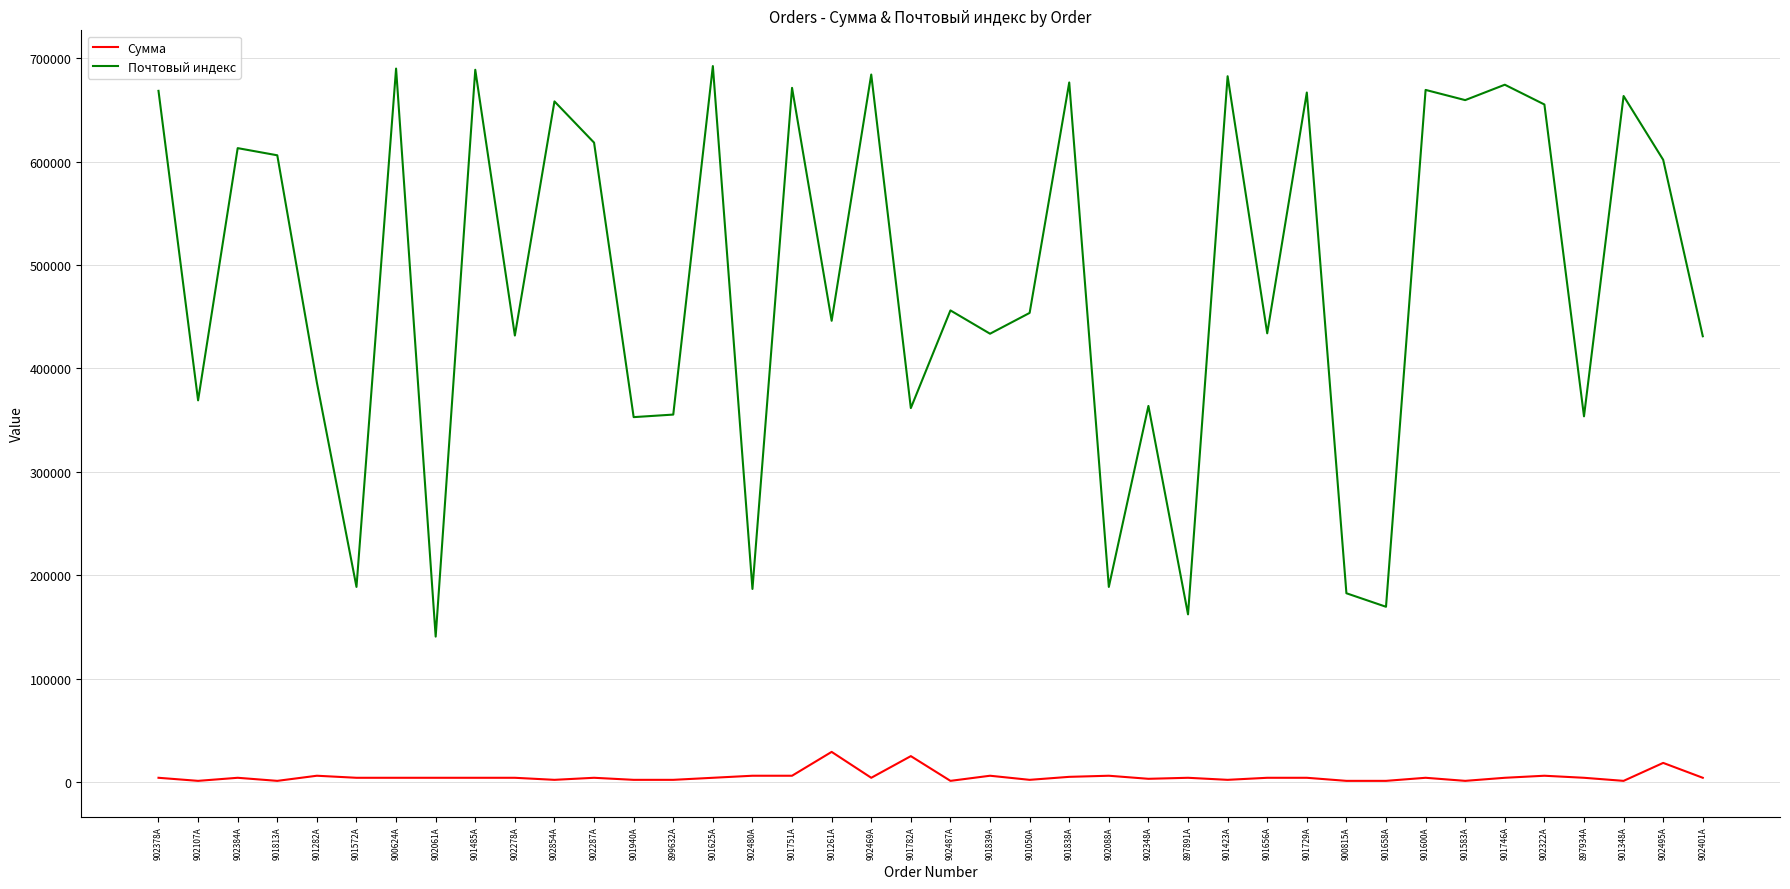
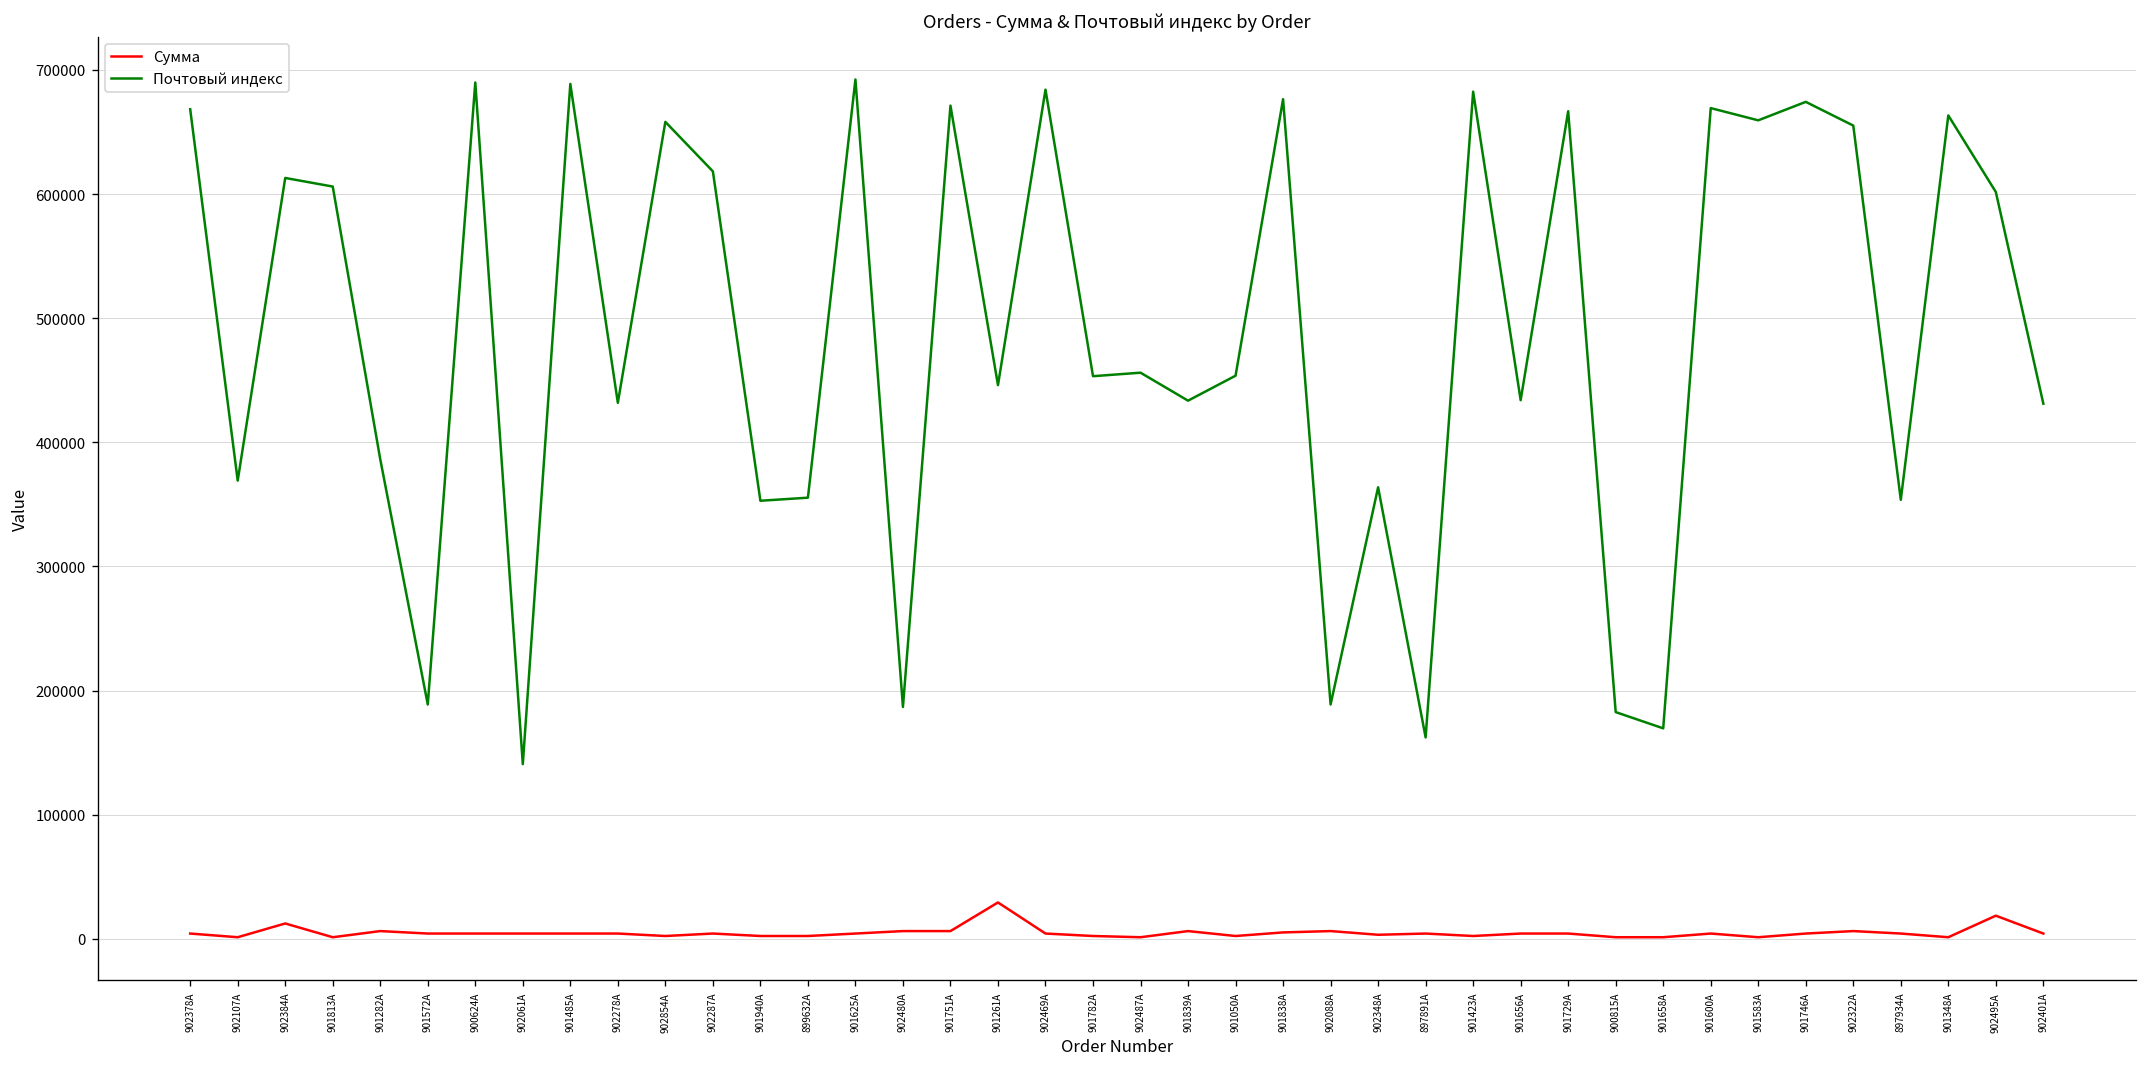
  {
    "Сумма": {
      "902378A": 4000,
      "902107A": 1000,
-     "902384A": 4000,
+     "902384A": 12000,
      "901813A": 1000,
      "901282A": 6000,
      "901572A": 4000,
      "900624A": 4000,
      "902061A": 4000,
      "901485A": 4000,
      "902278A": 4000,
      "902854A": 2000,
      "902287A": 4000,
      "901940A": 2000,
      "899632A": 2000,
      "901625A": 4000,
      "902480A": 6000,
      "901751A": 6000,
      "901261A": 29000,
      "902469A": 4000,
-     "901782A": 25000,
+     "901782A": 2000,
      "902487A": 1000,
      "901839A": 6000,
      "901050A": 2000,
      "901838A": 5000,
      "902088A": 6000,
      "902348A": 3000,
      "897891A": 4000,
      "901423A": 2000,
      "901656A": 4000,
      "901729A": 4000,
      "900815A": 1000,
      "901658A": 1000,
      "901600A": 4000,
      "901583A": 1000,
      "901746A": 4000,
      "902322A": 6000,
      "897934A": 4000,
      "901348A": 1000,
      "902495A": 19000,
      "902401A": 4000
    },
    "Почтовый индекс": {
      "902378A": 668000,
      "902107A": 369000,
      "902384A": 613000,
      "901813A": 606000,
      "901282A": 386000,
      "901572A": 189000,
      "900624A": 690000,
      "902061A": 141000,
      "901485A": 689000,
      "902278A": 432000,
      "902854A": 658000,
      "902287A": 618000,
      "901940A": 353000,
      "899632A": 355000,
      "901625A": 692000,
      "902480A": 187000,
      "901751A": 671000,
      "901261A": 446000,
      "902469A": 684000,
-     "901782A": 362000,
+     "901782A": 453000,
      "902487A": 456000,
      "901839A": 434000,
      "901050A": 454000,
      "901838A": 676000,
      "902088A": 189000,
      "902348A": 364000,
      "897891A": 162000,
      "901423A": 682000,
      "901656A": 434000,
      "901729A": 667000,
      "900815A": 183000,
      "901658A": 170000,
      "901600A": 669000,
      "901583A": 659000,
      "901746A": 674000,
      "902322A": 655000,
      "897934A": 354000,
      "901348A": 663000,
      "902495A": 602000,
      "902401A": 431000
    }
  }
